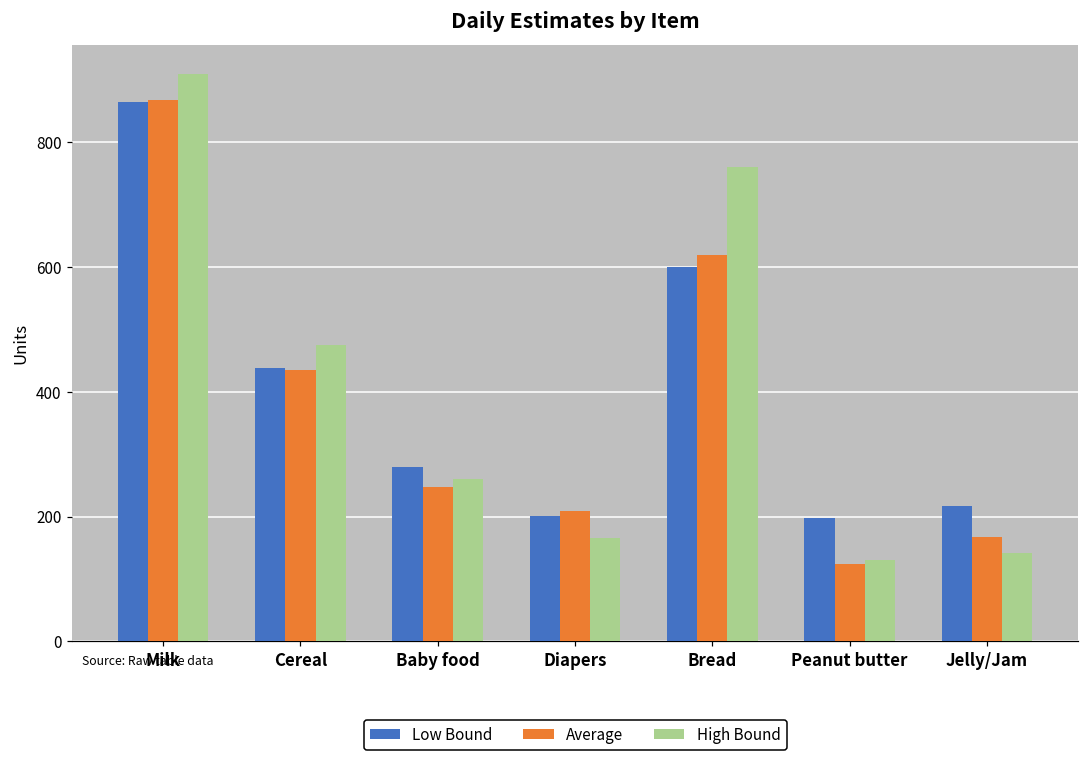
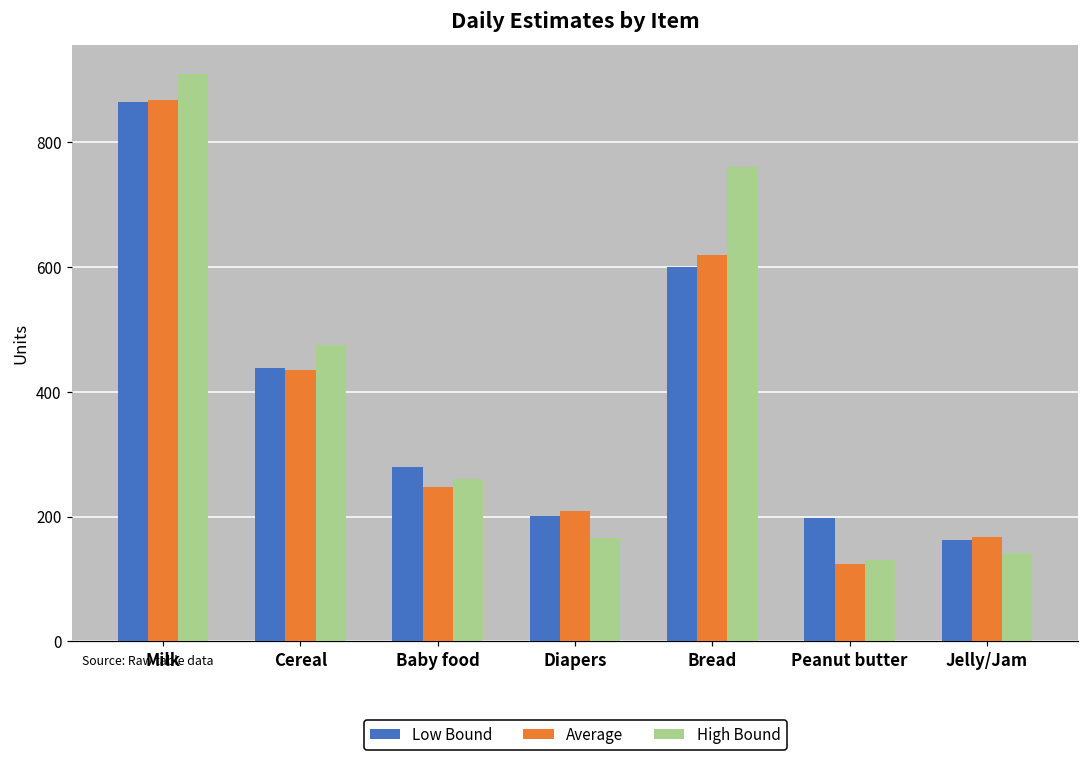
  {
    "Low Bound": {
      "Milk": 870,
      "Cereal": 440,
      "Baby food": 280,
      "Diapers": 200,
      "Bread": 600,
      "Peanut butter": 200,
-     "Jelly/Jam": 220
+     "Jelly/Jam": 160
    },
    "Average": {
      "Milk": 870,
      "Cereal": 440,
      "Baby food": 250,
      "Diapers": 210,
      "Bread": 620,
      "Peanut butter": 120,
      "Jelly/Jam": 170
    },
    "High Bound": {
      "Milk": 910,
      "Cereal": 470,
      "Baby food": 260,
      "Diapers": 170,
      "Bread": 760,
      "Peanut butter": 130,
      "Jelly/Jam": 140
    }
  }
